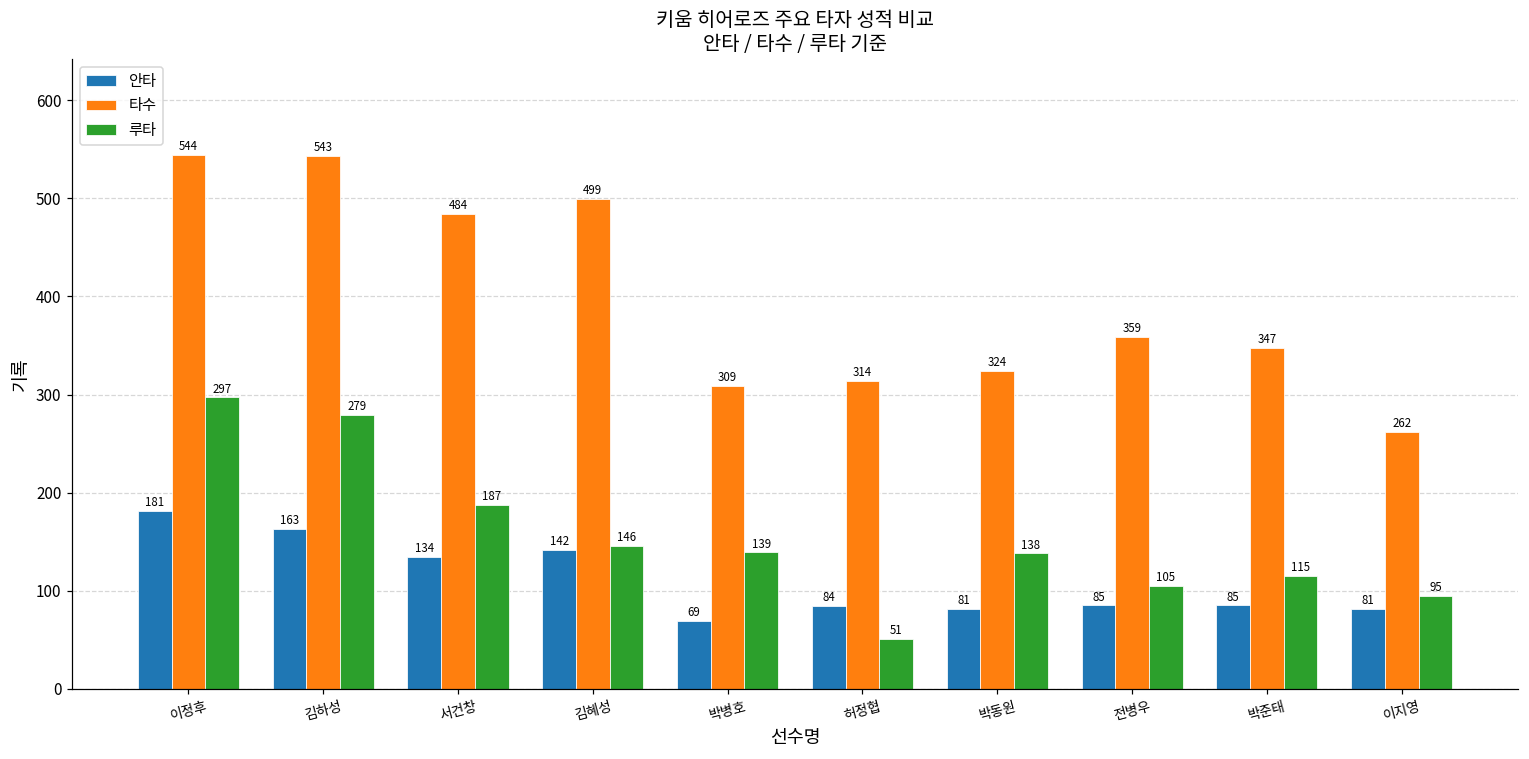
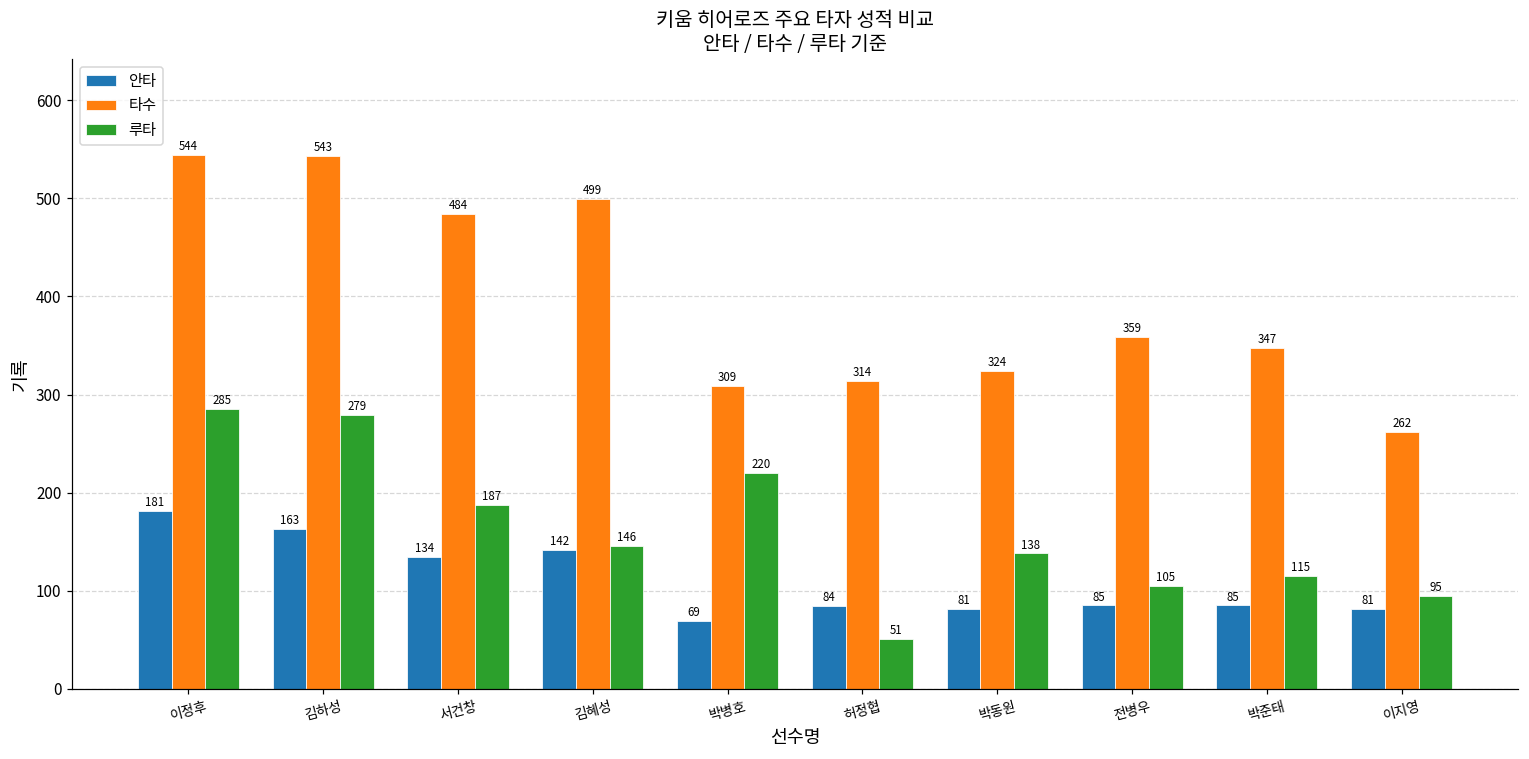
  {
    "안타": {
      "이정후": 181,
      "김하성": 163,
      "서건창": 134,
      "김혜성": 142,
      "박병호": 69,
      "허정협": 84,
      "박동원": 81,
      "전병우": 85,
      "박준태": 85,
      "이지영": 81
    },
    "타수": {
      "이정후": 544,
      "김하성": 543,
      "서건창": 484,
      "김혜성": 499,
      "박병호": 309,
      "허정협": 314,
      "박동원": 324,
      "전병우": 359,
      "박준태": 347,
      "이지영": 262
    },
    "루타": {
-     "이정후": 297,
+     "이정후": 285,
      "김하성": 279,
      "서건창": 187,
      "김혜성": 146,
-     "박병호": 139,
+     "박병호": 220,
      "허정협": 51,
      "박동원": 138,
      "전병우": 105,
      "박준태": 115,
      "이지영": 95
    }
  }
